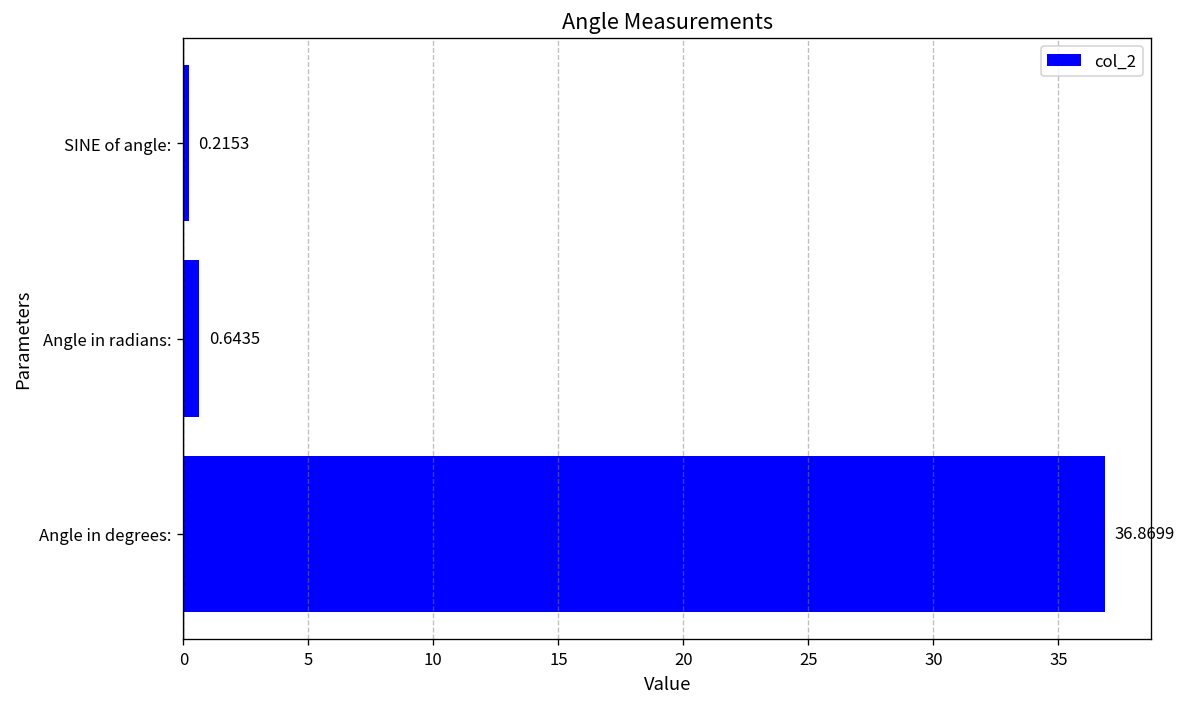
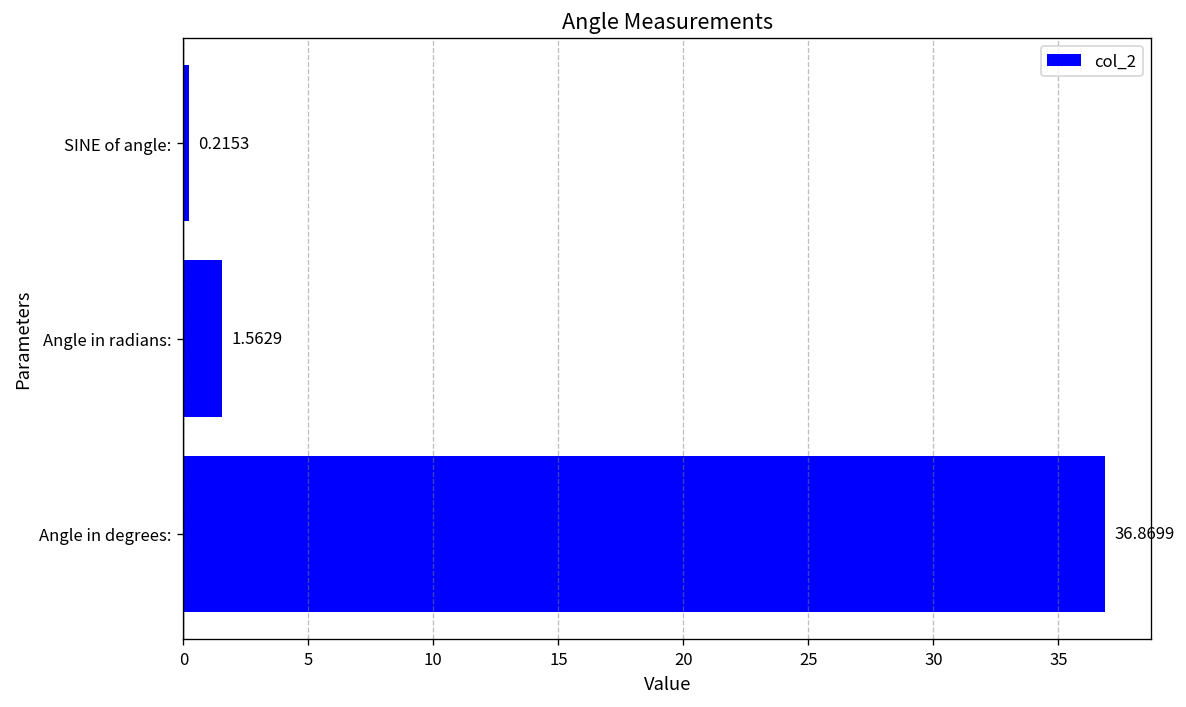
  {
    "SINE of angle:": 0.2153,
-   "Angle in radians:": 0.6435,
+   "Angle in radians:": 1.5629,
    "Angle in degrees:": 36.8699
  }
